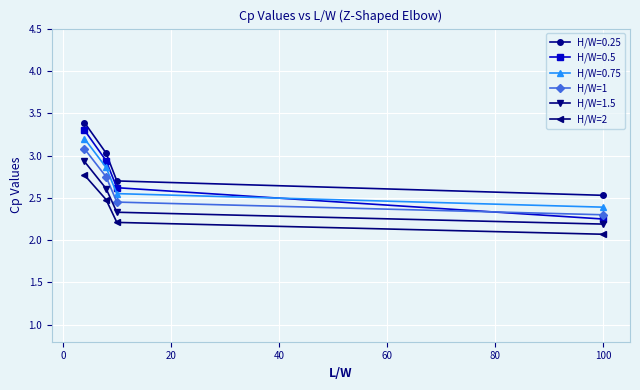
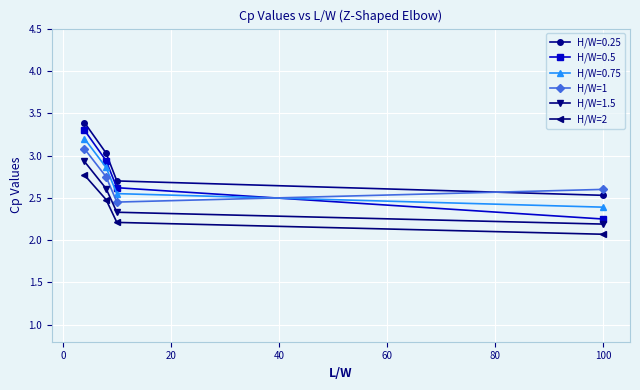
  {
    "H/W=0.5": {
      "100": 2.3
    },
    "H/W=0.75": {
      "100": 2.4
    },
    "H/W=1": {
-     "100": 2.3
+     "100": 2.6
    }
  }
